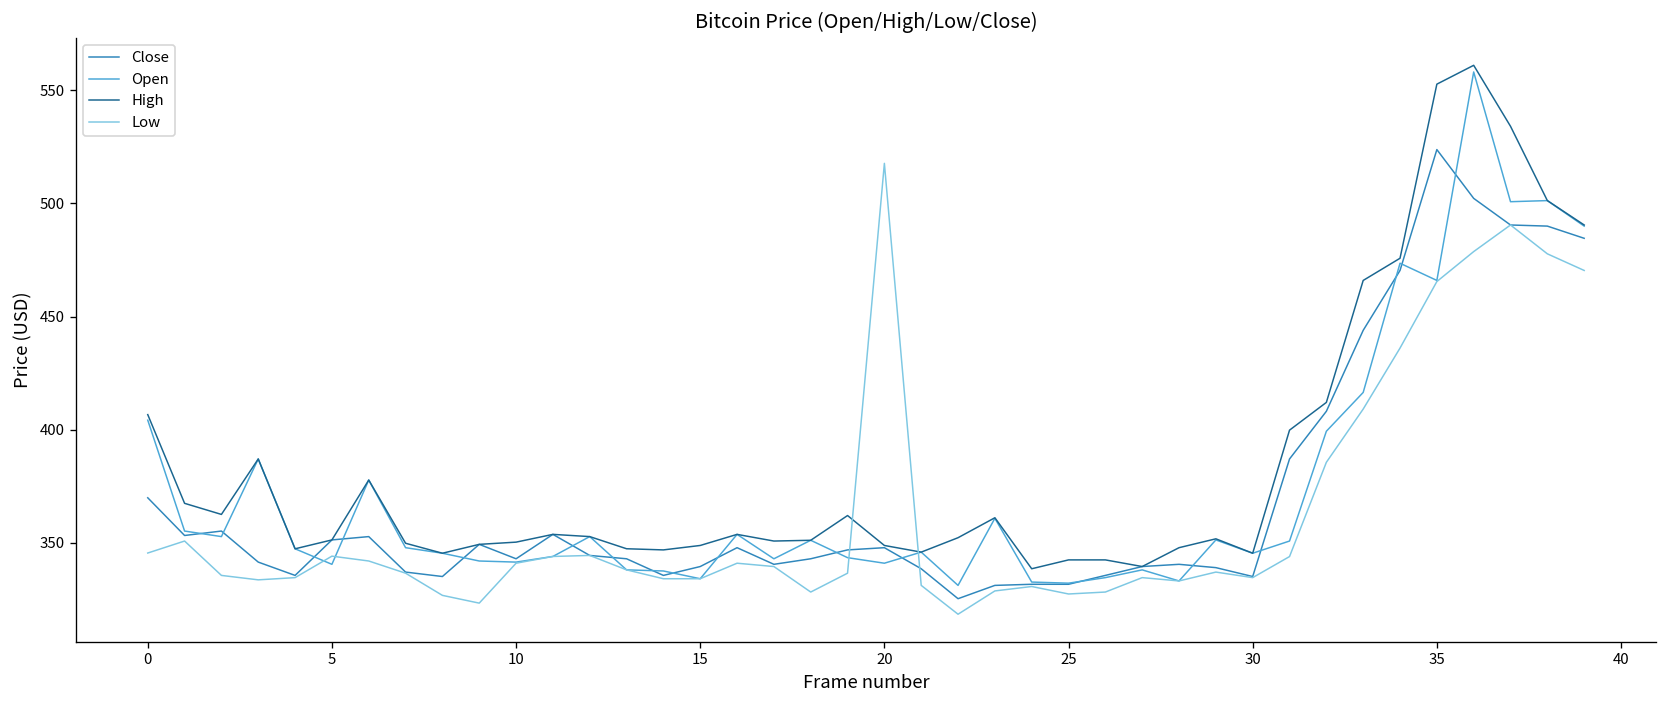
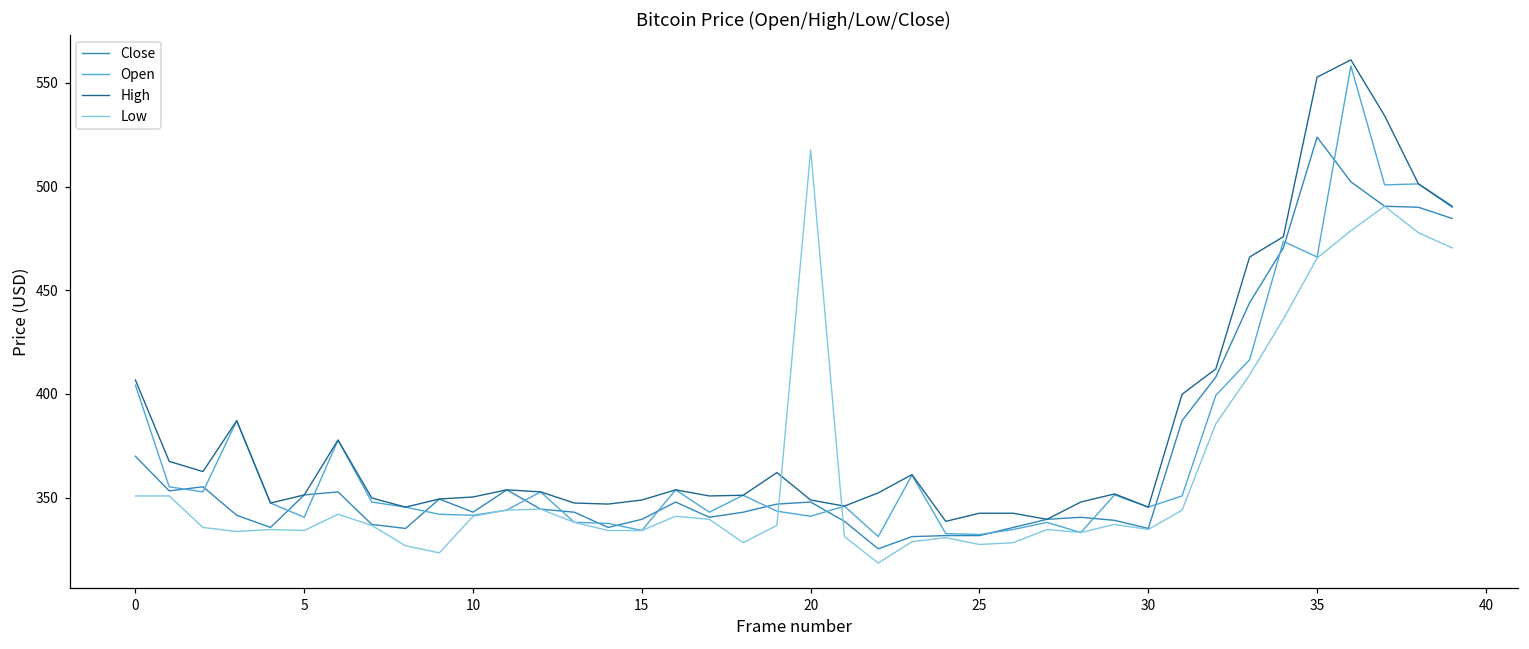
  {
    "Low": {
-     "0": 346,
-     "5": 344,
+     "0": 351,
+     "5": 334,
      "20": 518,
      "25": 327
    }
  }
